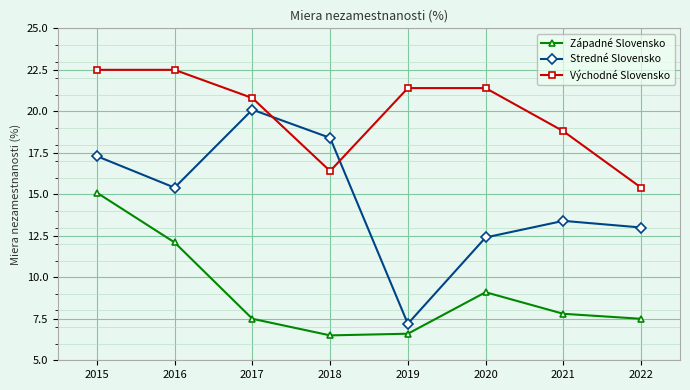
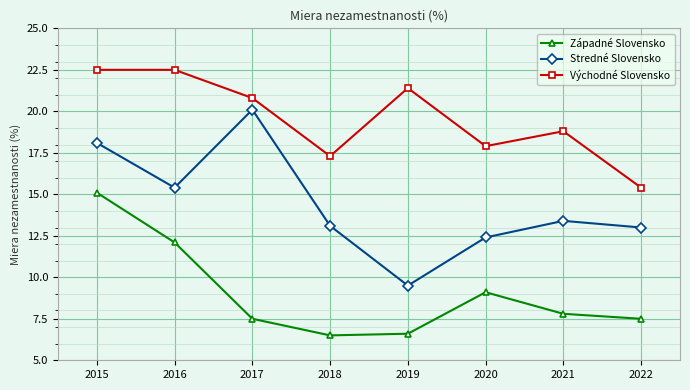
  {
    "Západné Slovensko": {
      "2015": 15.1,
      "2016": 12.1,
      "2017": 7.5,
      "2018": 6.5,
      "2019": 6.6,
      "2020": 9.1,
      "2021": 7.8,
      "2022": 7.5
    },
    "Stredné Slovensko": {
-     "2015": 17.3,
+     "2015": 18.1,
      "2016": 15.4,
      "2017": 20.1,
-     "2018": 18.4,
-     "2019": 7.2,
+     "2018": 13.1,
+     "2019": 9.5,
      "2020": 12.4,
      "2021": 13.4,
      "2022": 13.0
    },
    "Východné Slovensko": {
      "2015": 22.5,
      "2016": 22.5,
      "2017": 20.8,
-     "2018": 16.4,
+     "2018": 17.3,
      "2019": 21.4,
-     "2020": 21.4,
+     "2020": 17.9,
      "2021": 18.8,
      "2022": 15.4
    }
  }
